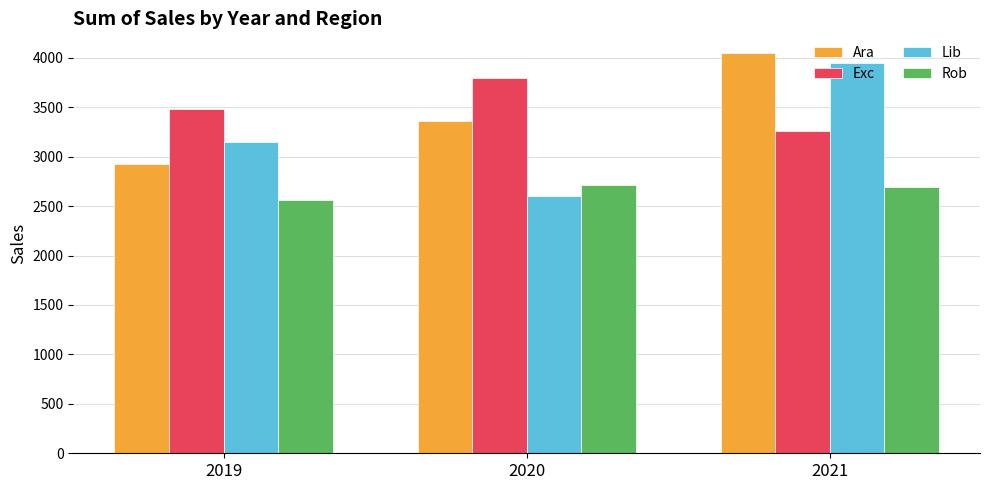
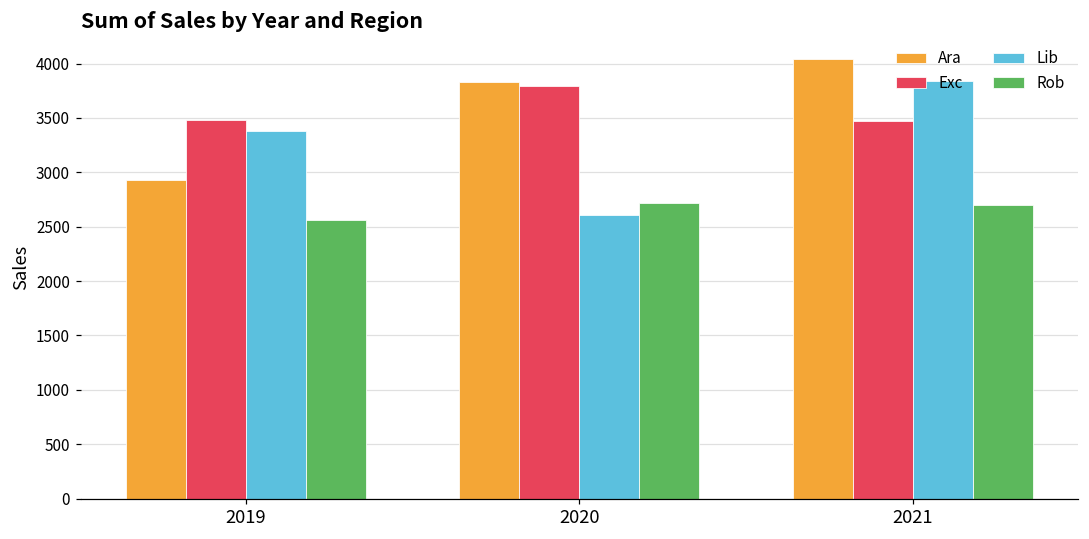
  {
    "Ara": {
      "2019": 2900,
-     "2020": 3400,
+     "2020": 3800,
      "2021": 4000
    },
    "Exc": {
      "2019": 3500,
      "2020": 3800,
-     "2021": 3300
+     "2021": 3500
    },
    "Lib": {
-     "2019": 3100,
+     "2019": 3400,
      "2020": 2600,
-     "2021": 4000
+     "2021": 3800
    },
    "Rob": {
      "2019": 2600,
      "2020": 2700,
      "2021": 2700
    }
  }
